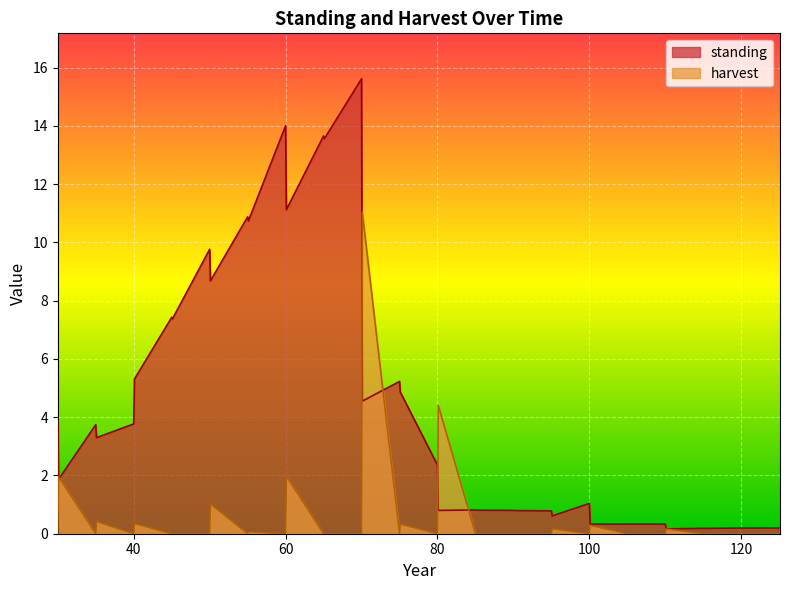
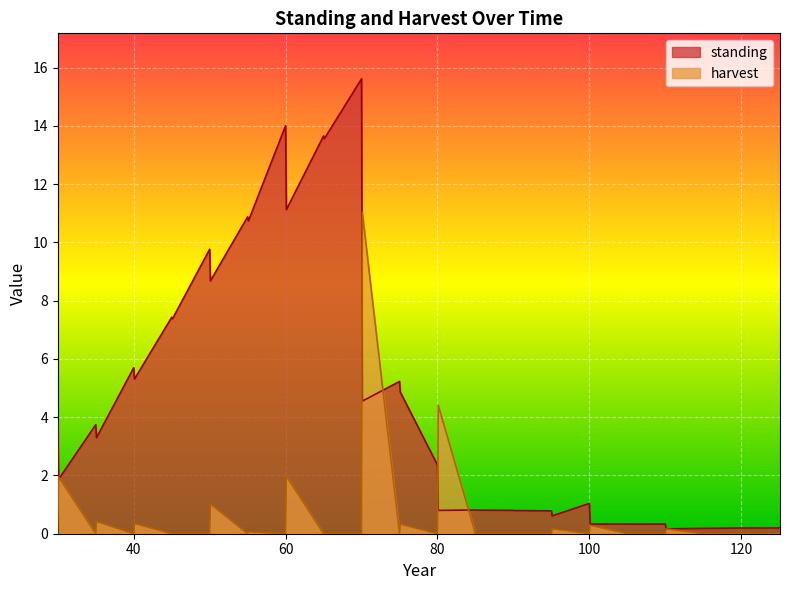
  {
    "standing": {
-     "40": 3.8,
+     "40": 5.7,
      "60": 14.0,
      "80": 2.4,
      "100": 1.0,
      "120": 0.2
    },
    "harvest": {
      "40": 0.0,
      "60": 0.0,
      "80": 0.0,
      "100": 0.0,
      "120": 0.0
    }
  }
